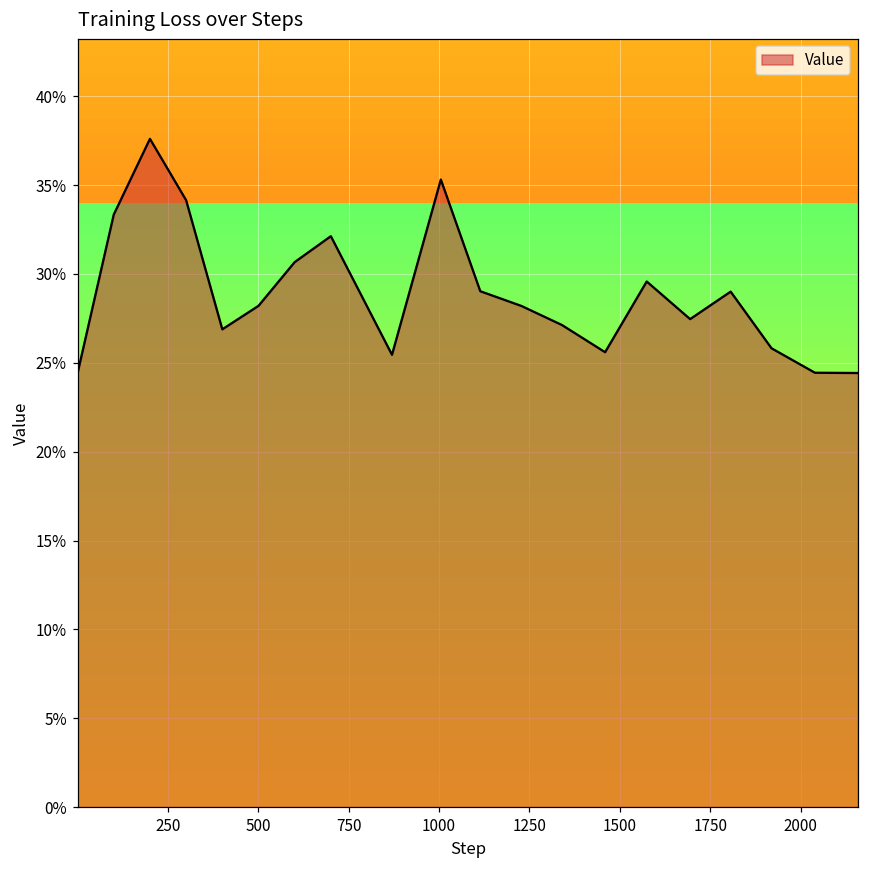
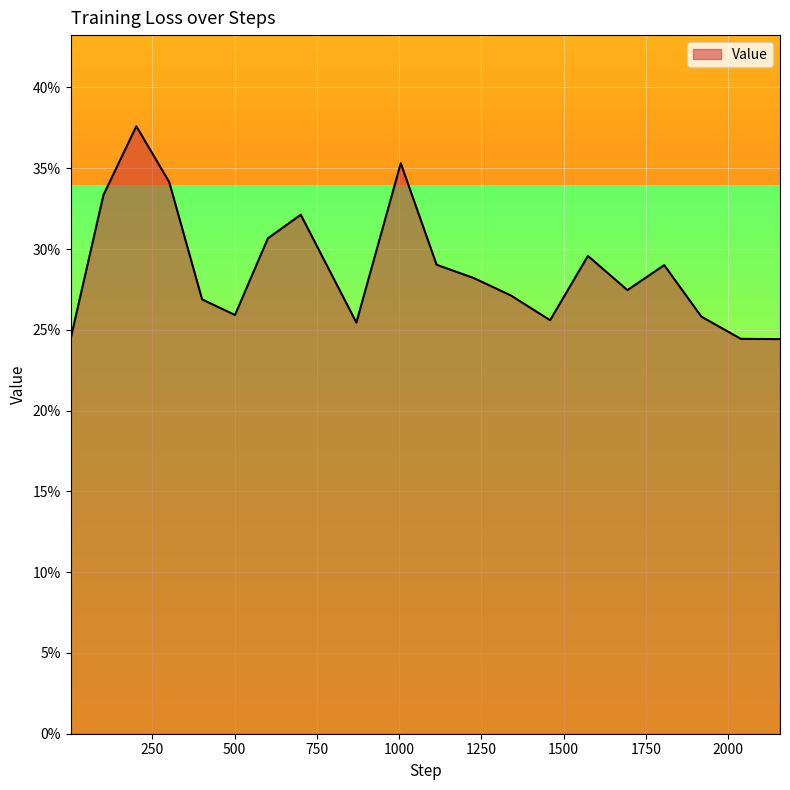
  {
-   "500": "28.2%"
+   "500": "25.9%"
  }
